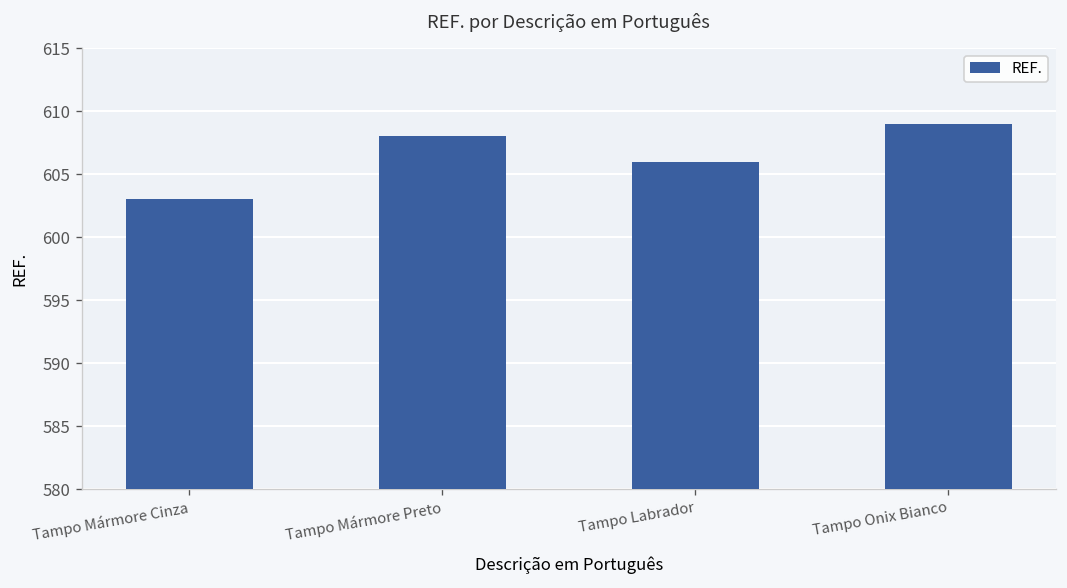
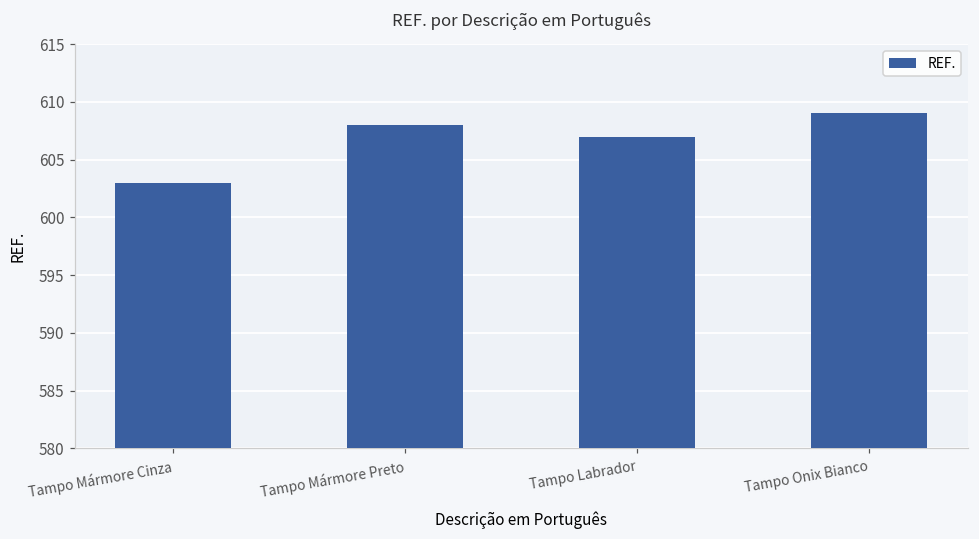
  {
    "Tampo Mármore Cinza": 603,
    "Tampo Mármore Preto": 608,
-   "Tampo Labrador": 606,
+   "Tampo Labrador": 607,
    "Tampo Onix Bianco": 609
  }
